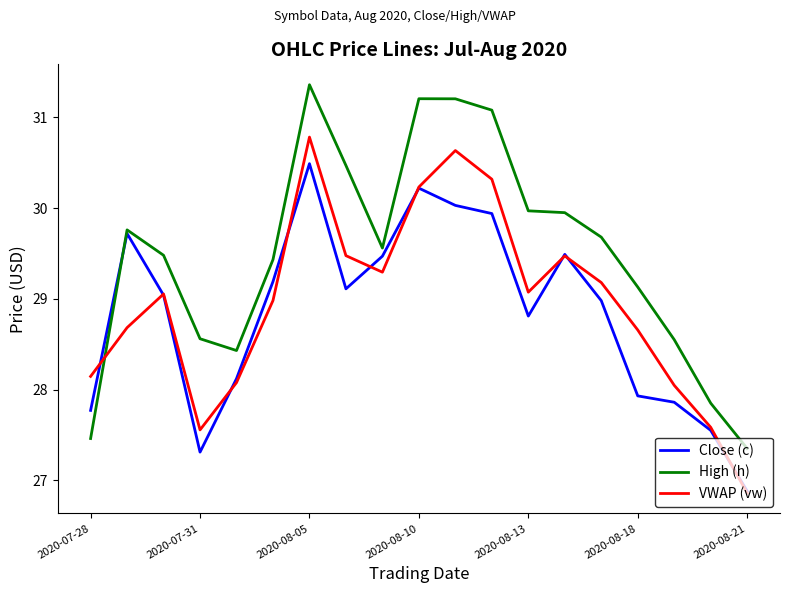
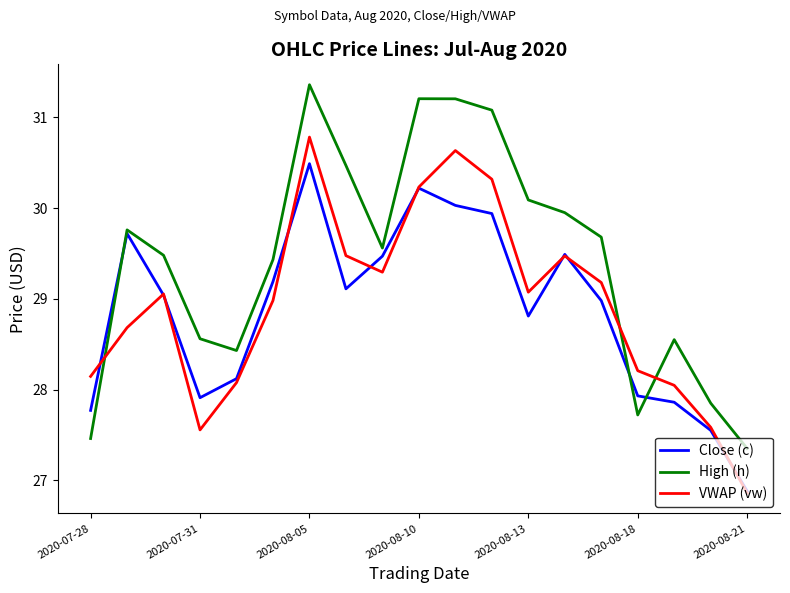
  {
    "Close (c)": {
      "2020-07-28": 27.8,
-     "2020-07-31": 27.3,
+     "2020-07-31": 27.9,
      "2020-08-05": 30.5,
      "2020-08-13": 28.8,
      "2020-08-18": 27.9
    },
    "High (h)": {
      "2020-07-28": 27.5,
      "2020-07-31": 28.6,
      "2020-08-05": 31.4,
      "2020-08-10": 31.2,
-     "2020-08-13": 30.0,
-     "2020-08-18": 29.1
+     "2020-08-13": 30.1,
+     "2020-08-18": 27.7
    },
    "VWAP (vw)": {
      "2020-07-28": 28.1,
      "2020-07-31": 27.6,
      "2020-08-05": 30.8,
      "2020-08-13": 29.1,
-     "2020-08-18": 28.7
+     "2020-08-18": 28.2
    }
  }
